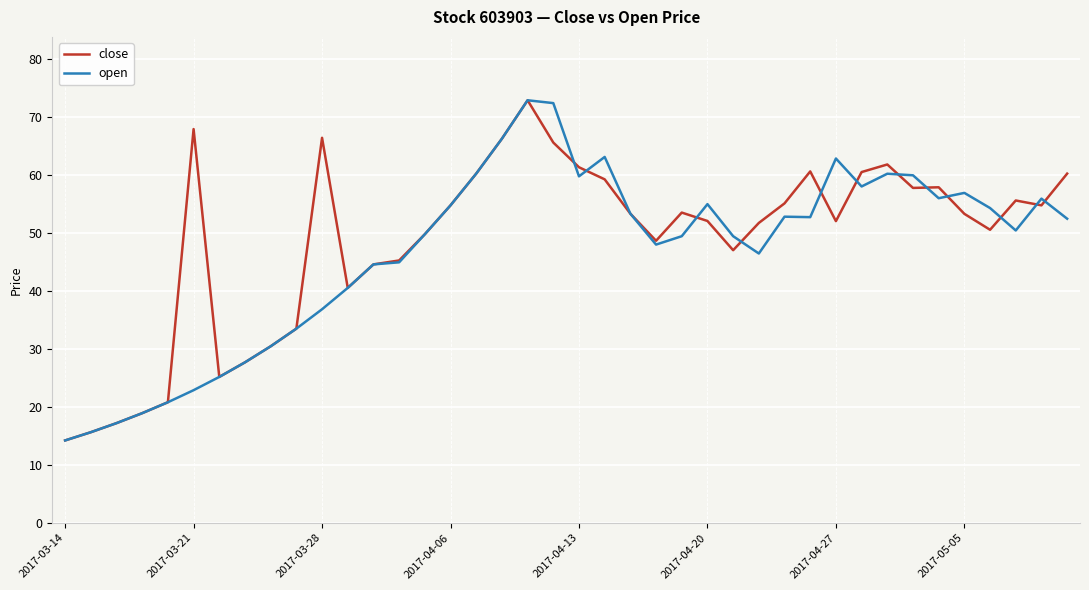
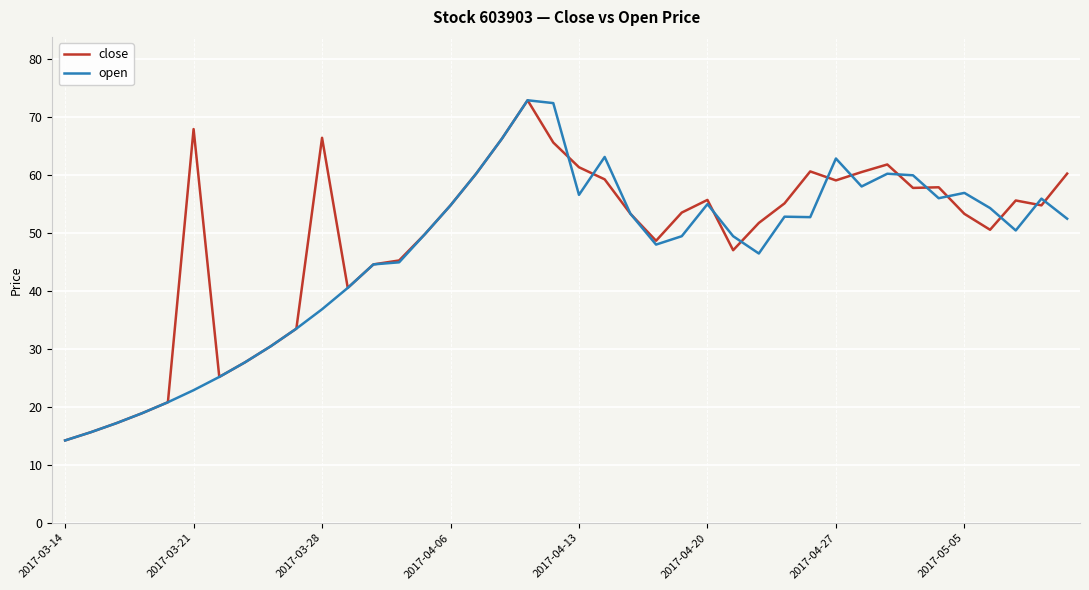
  {
    "close": {
      "2017-03-21": 68,
      "2017-03-28": 66,
      "2017-04-13": 61,
-     "2017-04-20": 52,
-     "2017-04-27": 52,
+     "2017-04-20": 56,
+     "2017-04-27": 59,
      "2017-05-05": 53
    },
    "open": {
      "2017-03-21": 23,
      "2017-03-28": 37,
-     "2017-04-13": 60,
+     "2017-04-13": 57,
      "2017-04-20": 55,
      "2017-04-27": 63,
      "2017-05-05": 57
    }
  }
